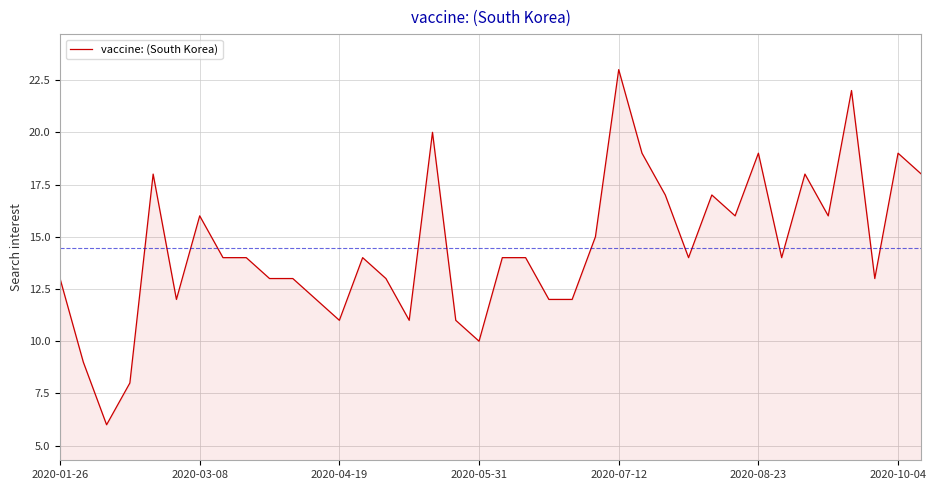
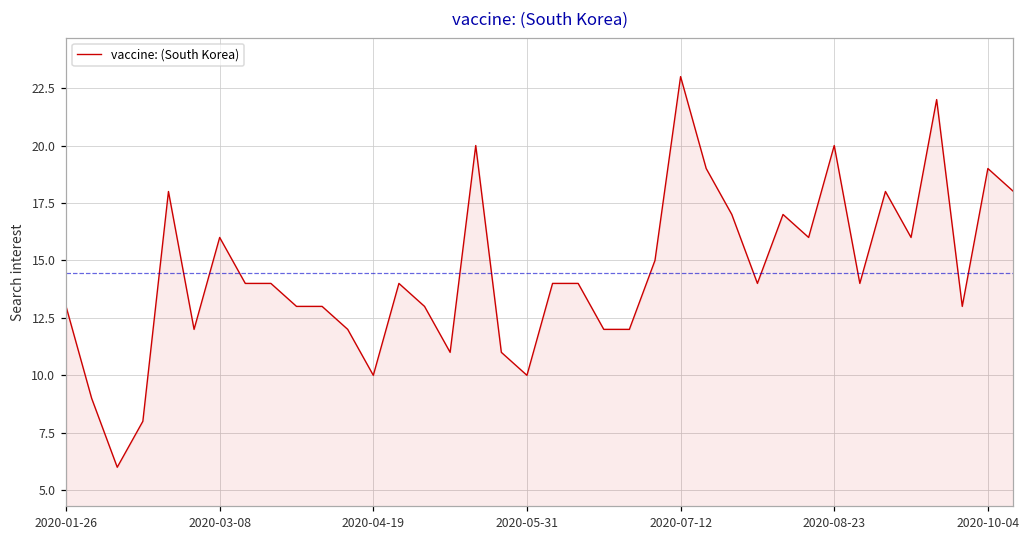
  {
    "2020-01-26": 13,
    "2020-03-08": 16,
-   "2020-04-19": 11,
+   "2020-04-19": 10,
    "2020-05-31": 10,
    "2020-07-12": 23,
-   "2020-08-23": 19,
+   "2020-08-23": 20,
    "2020-10-04": 19
  }
